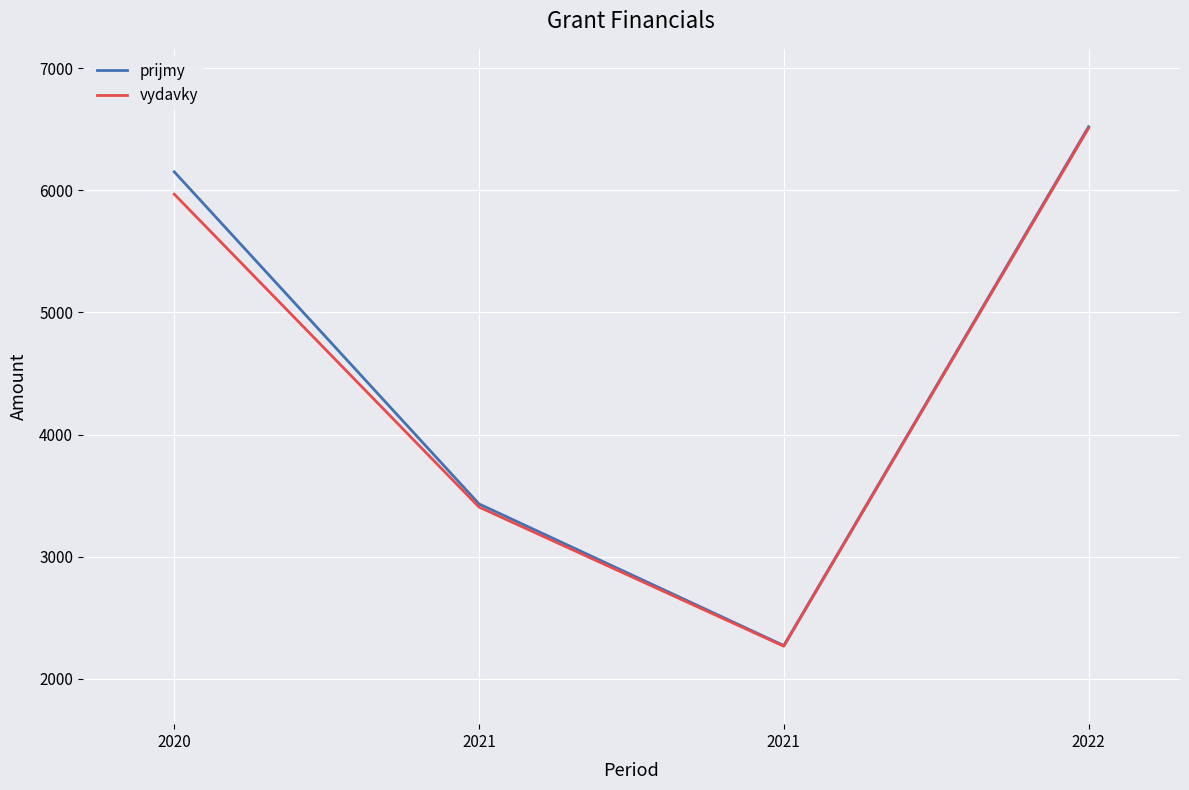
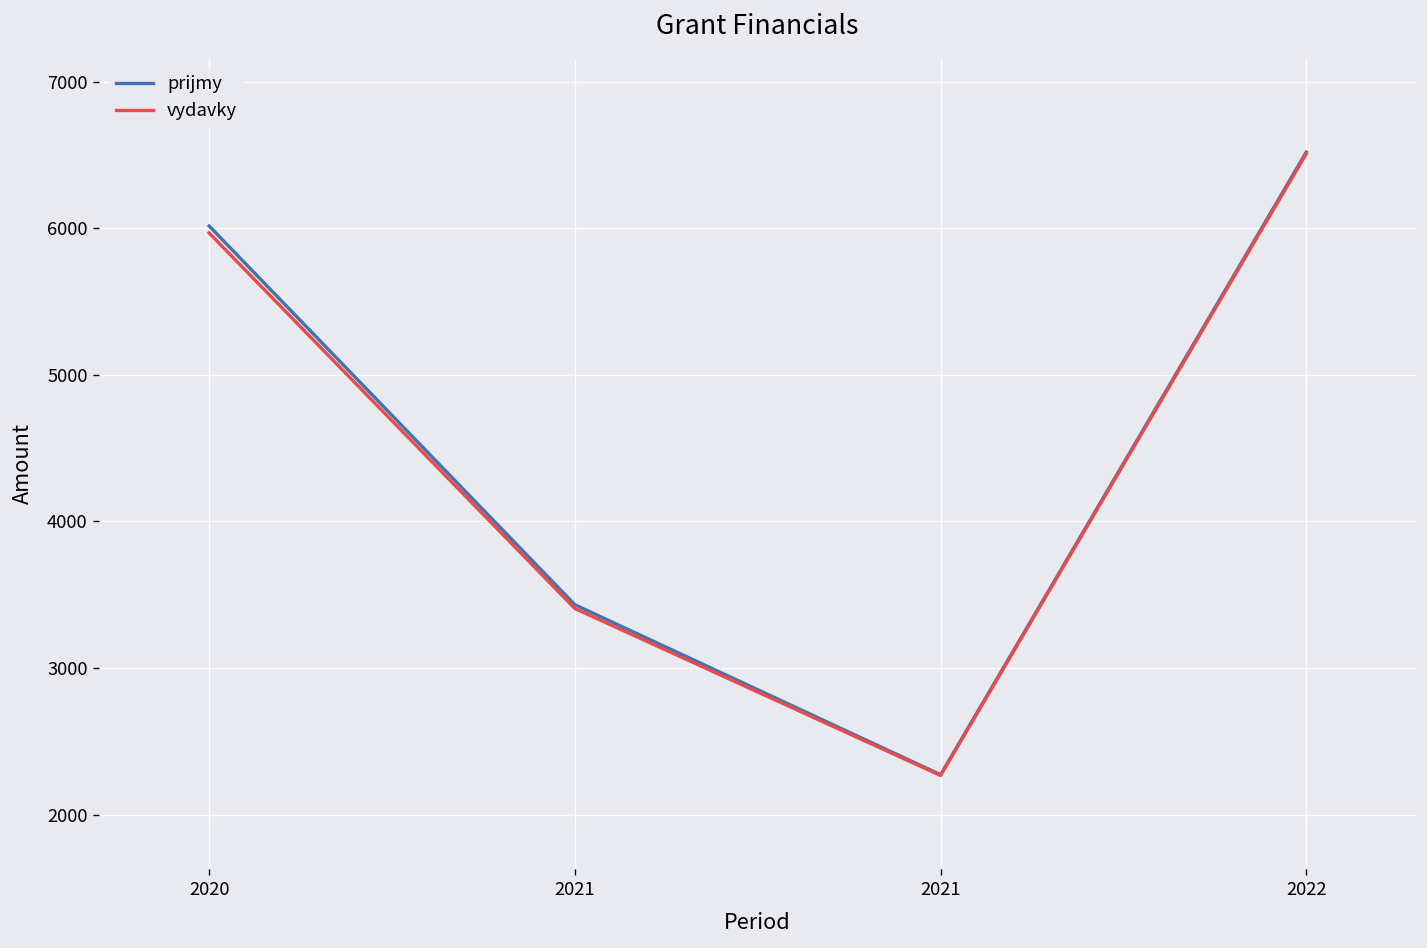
  {
    "prijmy": {
-     "2020": 6150
+     "2020": 6020
    },
    "vydavky": {
      "2020": 5970
    }
  }
